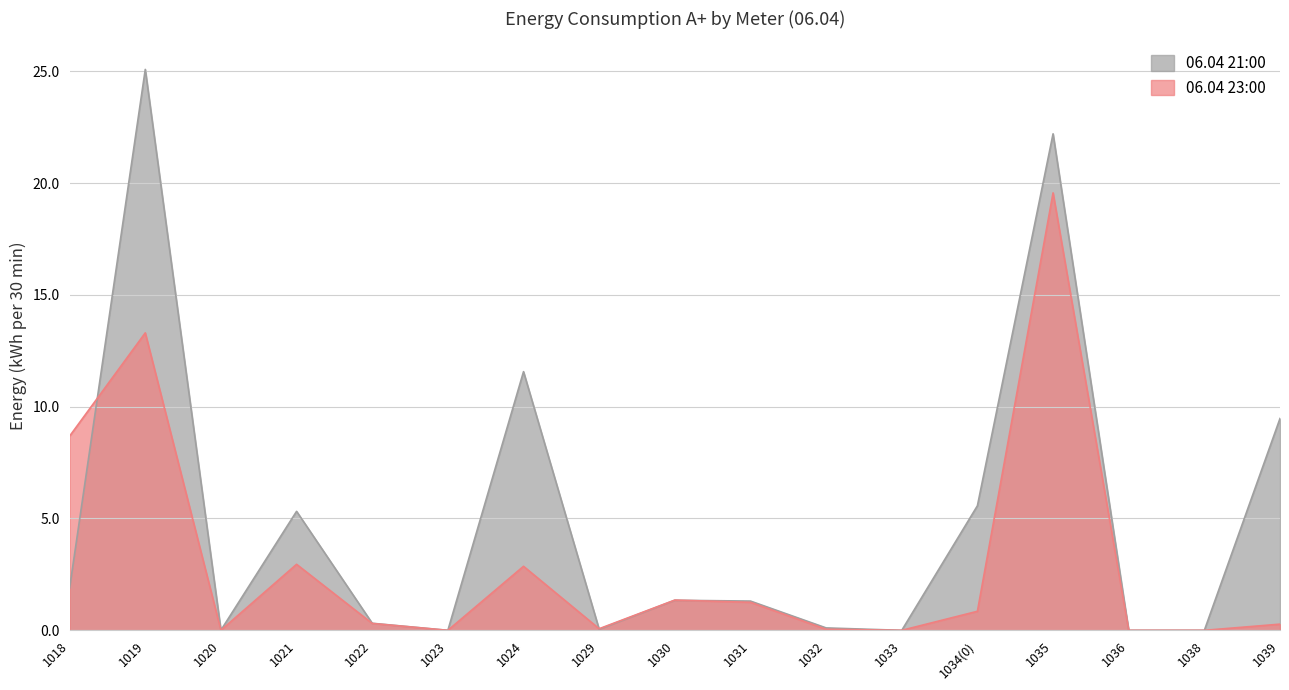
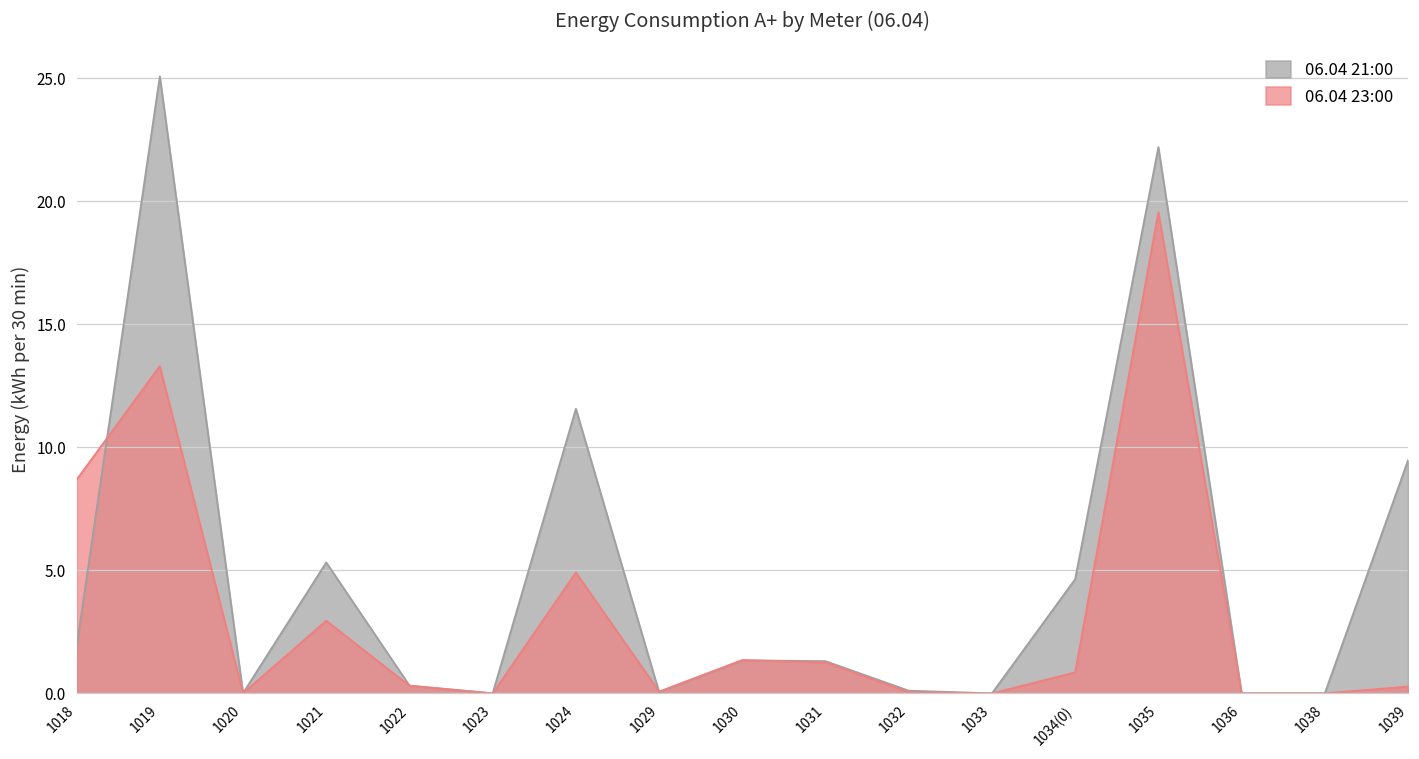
  {
    "06.04 21:00": {
      "1018": 1.9,
      "1019": 25.1,
      "1021": 5.3,
      "1024": 11.6,
-     "1034(0)": 5.6,
+     "1034(0)": 4.6,
      "1035": 22.2,
      "1039": 9.5
    },
    "06.04 23:00": {
      "1018": 8.7,
      "1019": 13.3,
      "1021": 3.0,
-     "1024": 2.9,
+     "1024": 4.9,
      "1034(0)": 0.9,
      "1035": 19.6,
      "1039": 0.3
    }
  }
